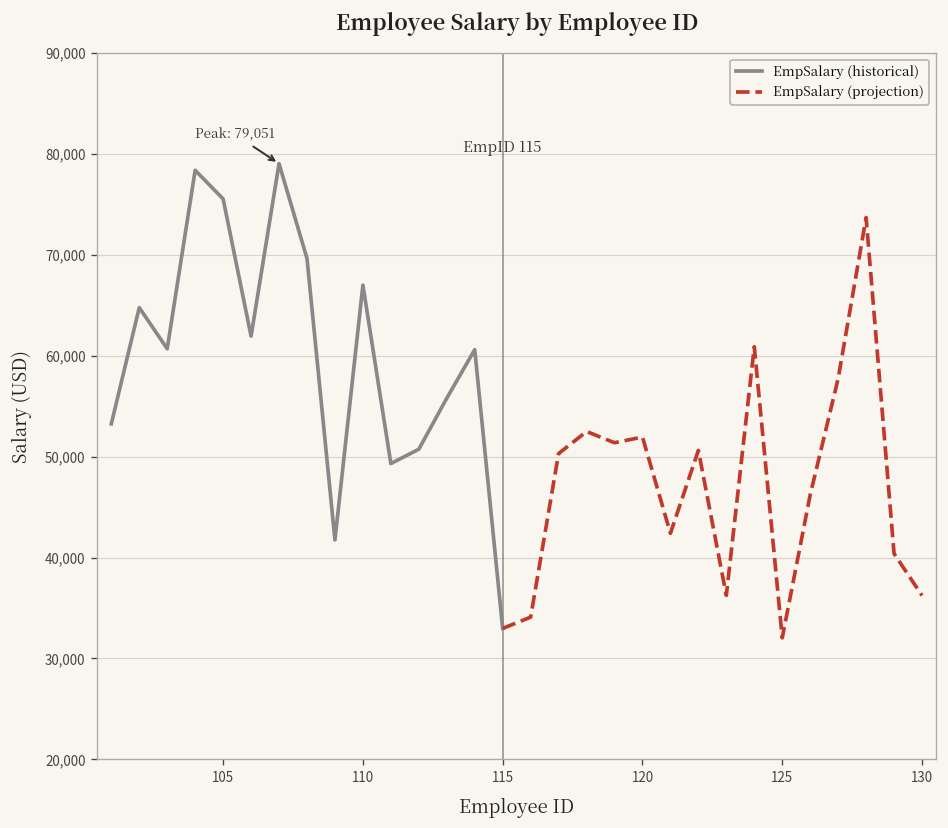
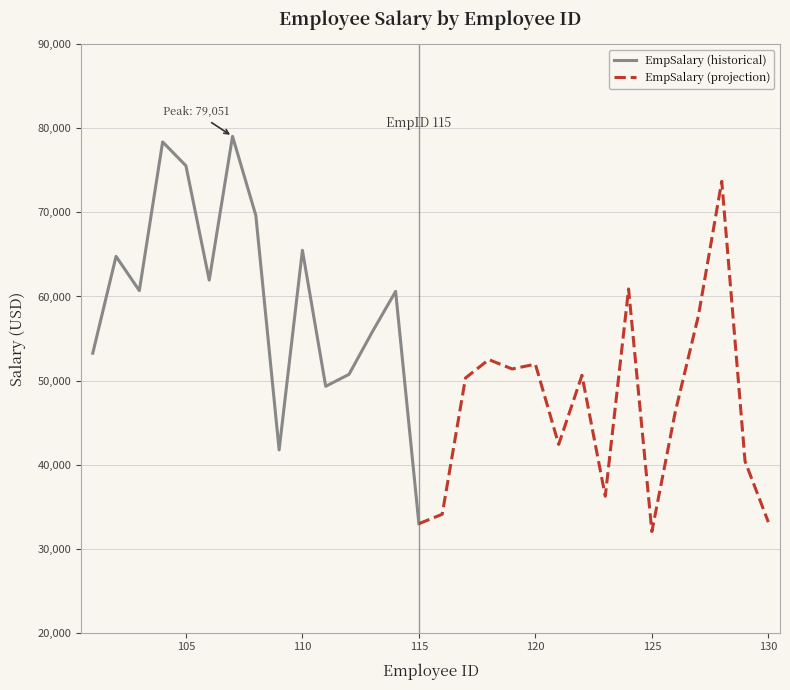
  {
    "EmpSalary (historical)": {
      "105": "76,000",
-     "110": "67,000"
+     "110": "66,000"
    },
    "EmpSalary (projection)": {
      "120": "52,000",
      "125": "32,000",
-     "130": "36,000"
+     "130": "33,000"
    }
  }
